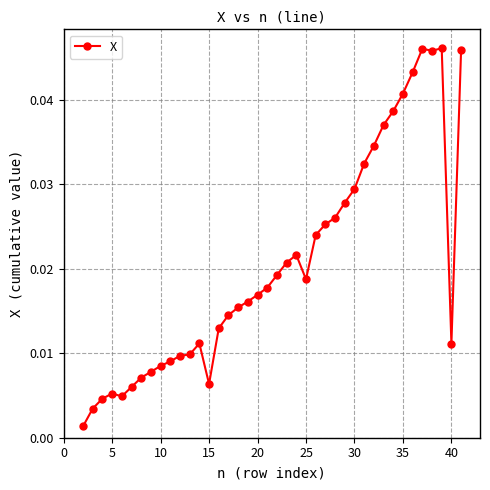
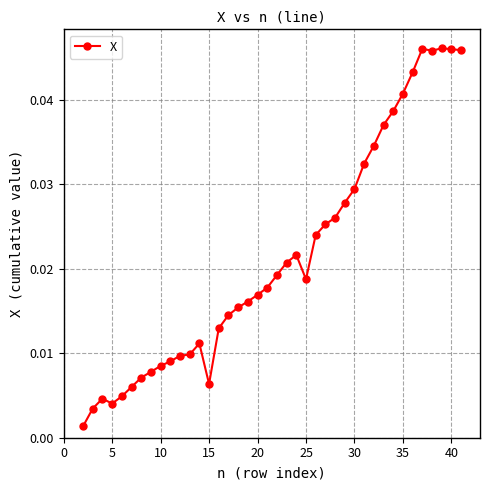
  {
-   "5": 0.005,
+   "5": 0.004,
    "10": 0.008,
    "15": 0.006,
    "20": 0.017,
    "25": 0.019,
    "30": 0.029,
    "35": 0.041,
-   "40": 0.011
+   "40": 0.046
  }
